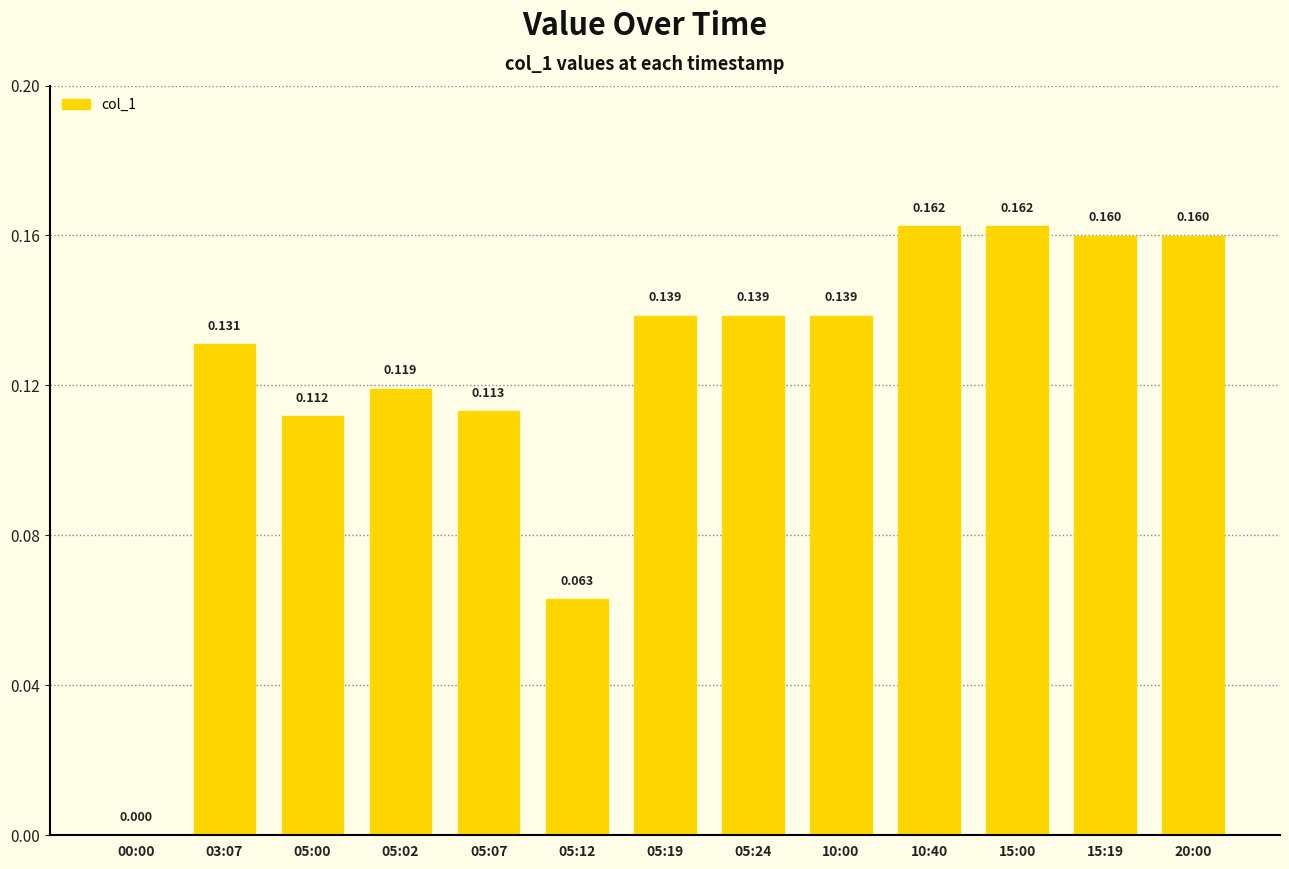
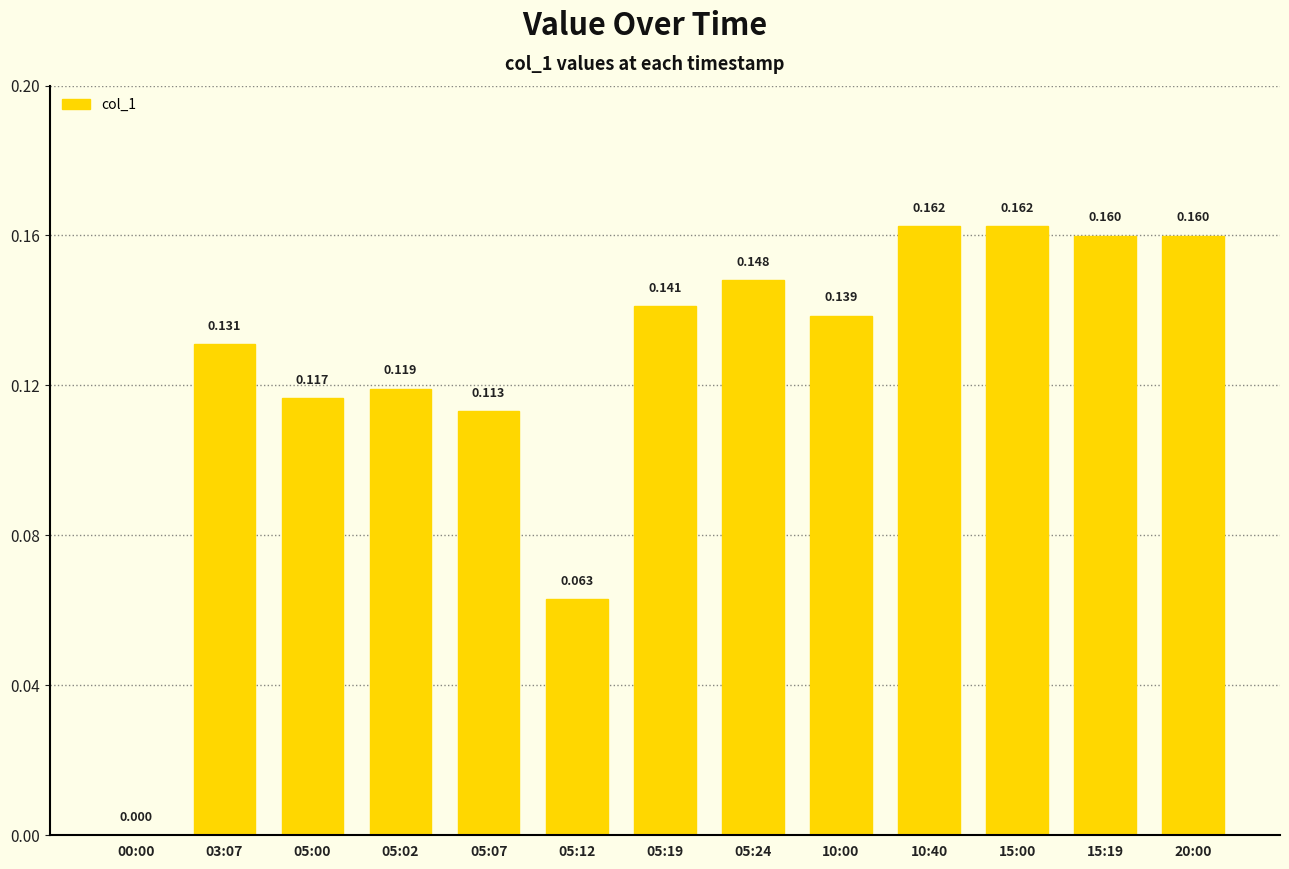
  {
    "00:00": 0.000,
    "03:07": 0.131,
-   "05:00": 0.112,
+   "05:00": 0.117,
    "05:02": 0.119,
    "05:07": 0.113,
    "05:12": 0.063,
-   "05:19": 0.139,
-   "05:24": 0.139,
+   "05:19": 0.141,
+   "05:24": 0.148,
    "10:00": 0.139,
    "10:40": 0.162,
    "15:00": 0.162,
    "15:19": 0.160,
    "20:00": 0.160
  }
